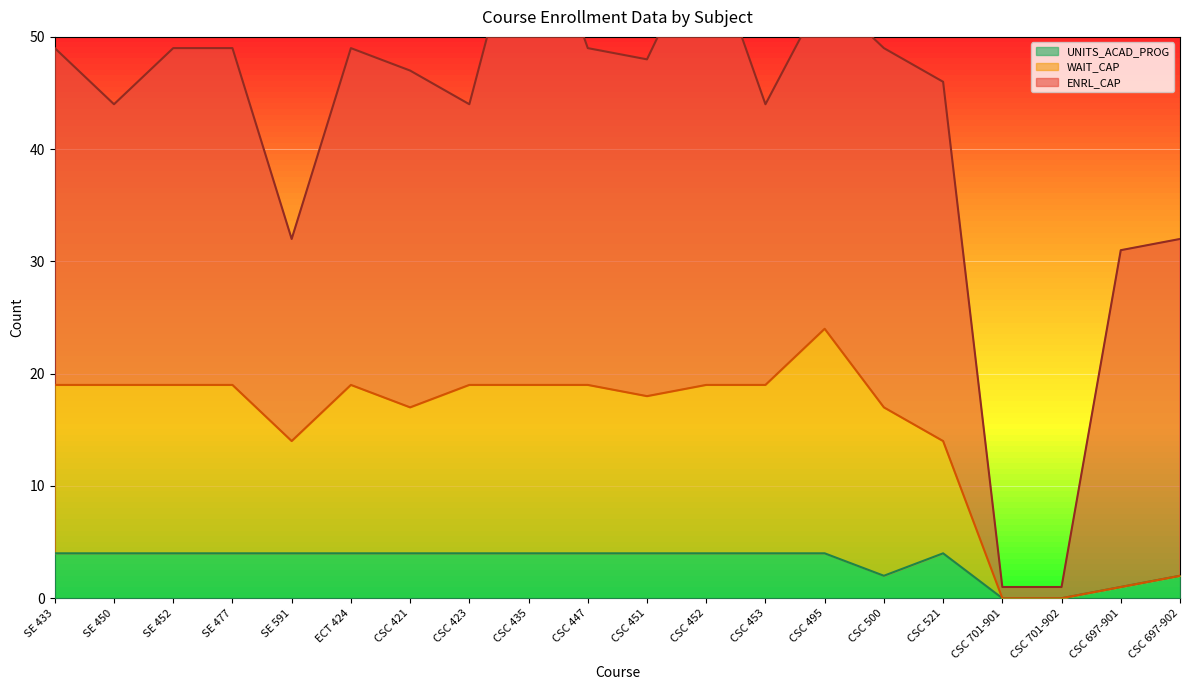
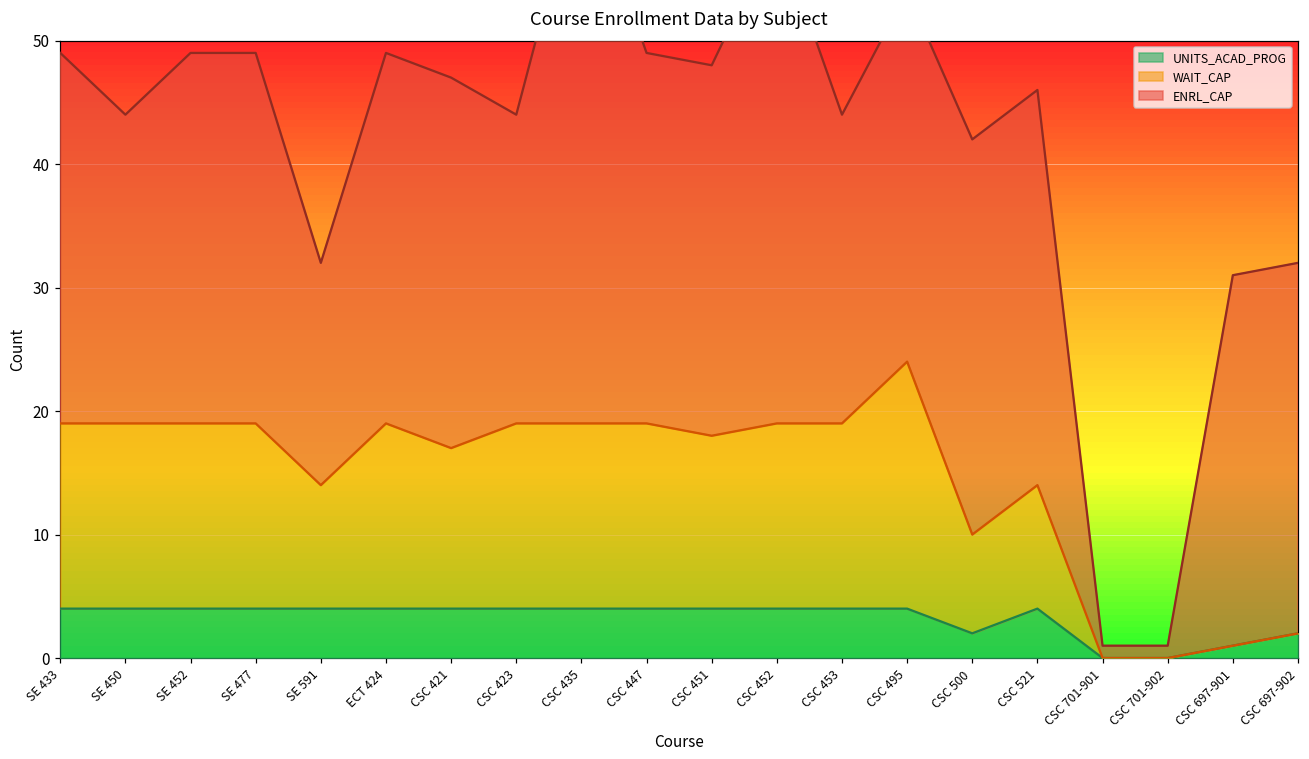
  {
    "UNITS_ACAD_PROG": {
      "SE 433": 4,
      "SE 450": 4,
      "SE 452": 4,
      "SE 477": 4,
      "SE 591": 4,
      "ECT 424": 4,
      "CSC 421": 4,
      "CSC 423": 4,
      "CSC 435": 4,
      "CSC 447": 4,
      "CSC 451": 4,
      "CSC 452": 4,
      "CSC 453": 4,
      "CSC 495": 4,
      "CSC 500": 2,
      "CSC 521": 4
    },
    "WAIT_CAP": {
      "SE 433": 15,
      "SE 450": 15,
      "SE 452": 15,
      "SE 477": 15,
      "SE 591": 10,
      "ECT 424": 15,
      "CSC 421": 13,
      "CSC 423": 15,
      "CSC 435": 15,
      "CSC 447": 15,
      "CSC 451": 14,
      "CSC 452": 15,
      "CSC 453": 15,
      "CSC 495": 20,
-     "CSC 500": 15,
+     "CSC 500": 8,
      "CSC 521": 10
    },
    "ENRL_CAP": {
      "SE 433": 30,
      "SE 450": 25,
      "SE 452": 30,
      "SE 477": 30,
      "SE 591": 18,
      "ECT 424": 30,
      "CSC 421": 30,
      "CSC 423": 25,
      "CSC 447": 30,
      "CSC 451": 30,
      "CSC 453": 25,
      "CSC 500": 32,
      "CSC 521": 32,
      "CSC 701-901": 1,
      "CSC 701-902": 1,
      "CSC 697-901": 30,
      "CSC 697-902": 30
    }
  }
